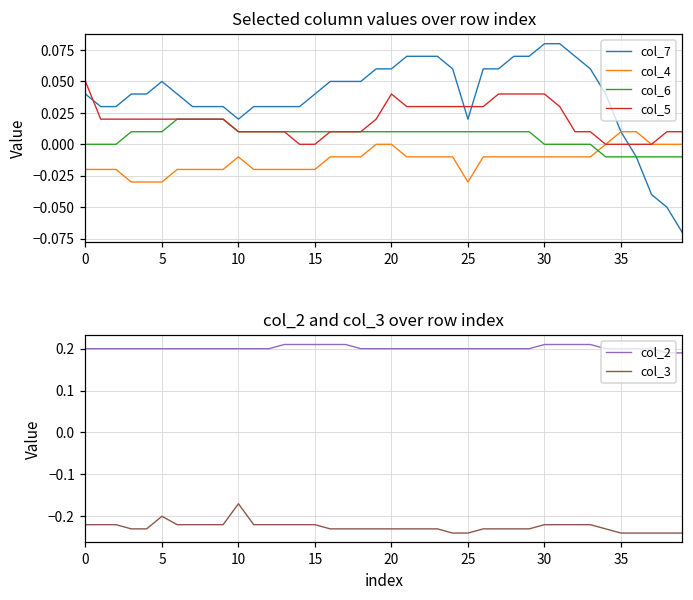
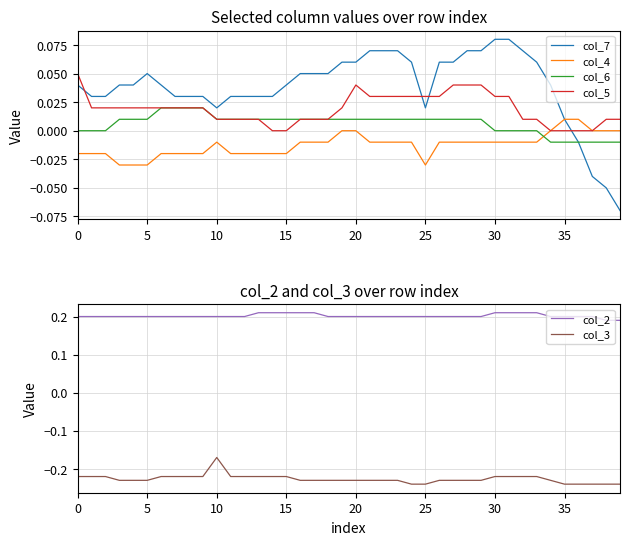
  {
    "Selected column values over row index": {
      "col_7": {
        "0": 0.04,
        "5": 0.05,
        "10": 0.02,
        "15": 0.04,
        "20": 0.06,
        "25": 0.02,
        "30": 0.08
      },
      "col_4": {
        "0": -0.02,
        "5": -0.03,
        "10": -0.01,
        "15": -0.02,
        "20": 0.00,
        "25": -0.03,
        "30": -0.01
      },
      "col_6": {
        "0": 0.00,
        "5": 0.01,
        "15": 0.01,
        "20": 0.01,
        "25": 0.01,
        "30": 0.00,
        "35": -0.01
      },
      "col_5": {
        "0": 0.05,
        "5": 0.02,
        "15": 0.00,
        "20": 0.04,
        "25": 0.03,
-       "30": 0.04,
+       "30": 0.03,
        "35": 0.00
      }
    },
    "col_2 and col_3 over row index": {
      "col_2": {
        "0": 0.20,
        "5": 0.20,
        "10": 0.20,
        "15": 0.21,
        "20": 0.20,
        "25": 0.20,
        "30": 0.21
      },
      "col_3": {
        "0": -0.22,
-       "5": -0.20,
+       "5": -0.23,
        "10": -0.17,
        "15": -0.22,
        "20": -0.23,
        "25": -0.24,
        "30": -0.22,
        "35": -0.24
      }
    }
  }
